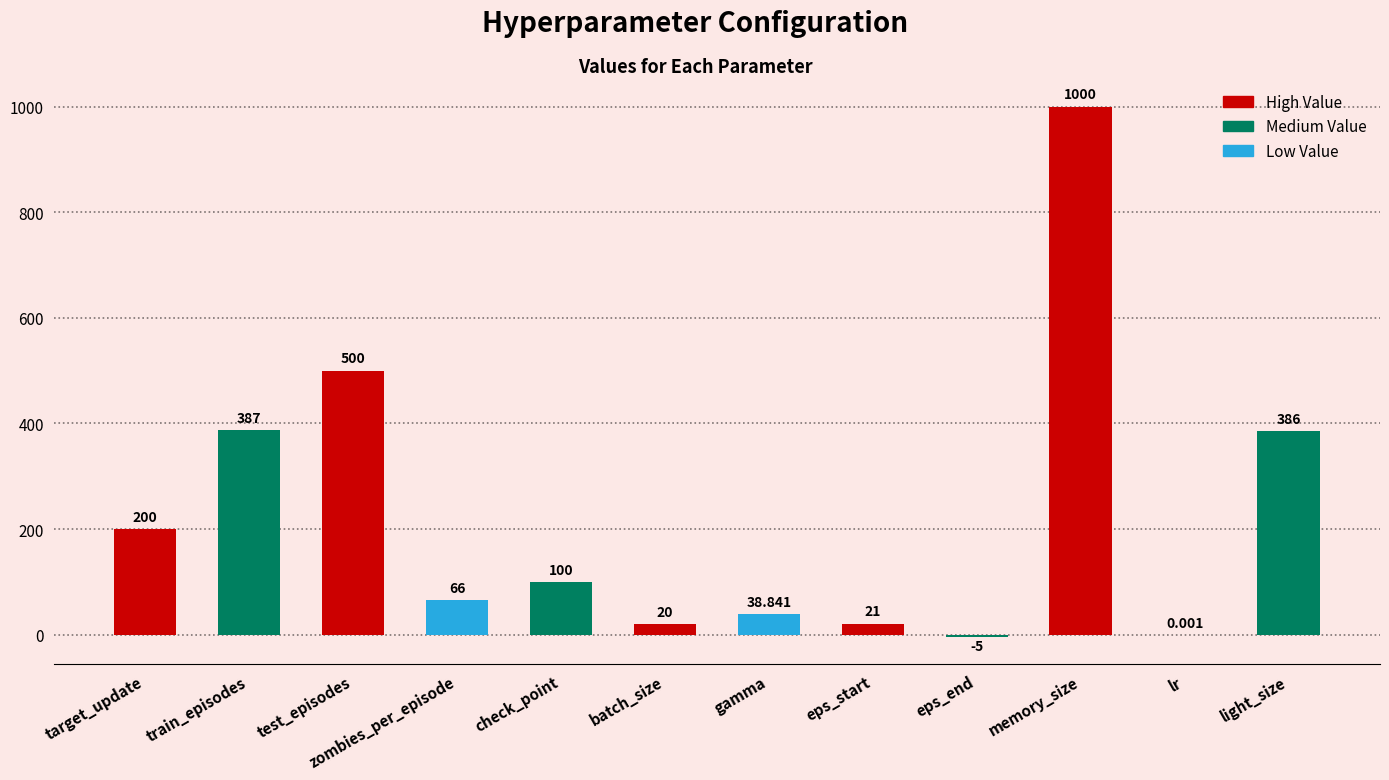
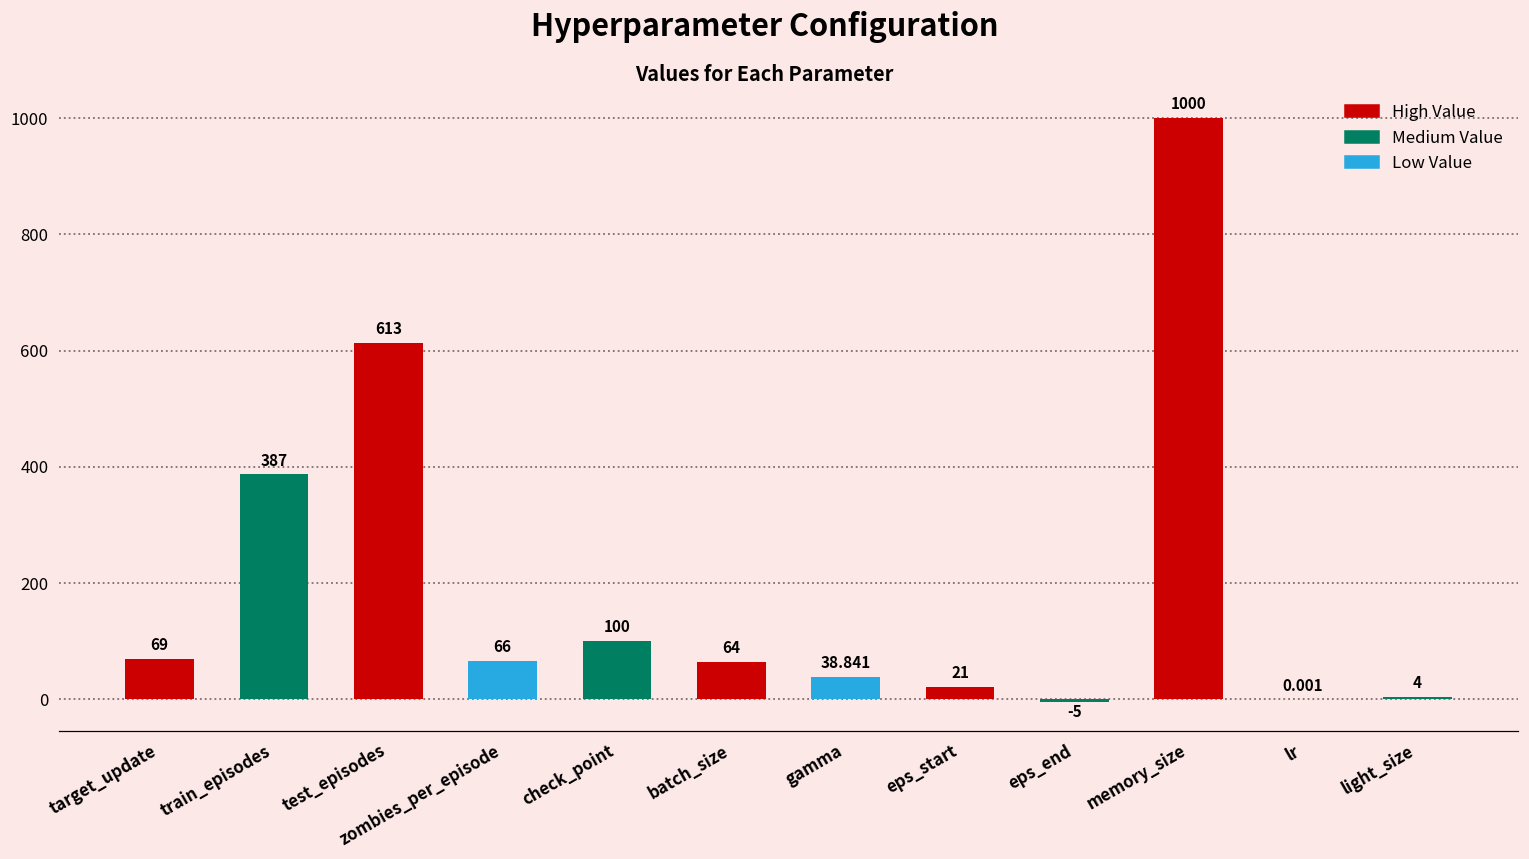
  {
-   "target_update": 200,
+   "target_update": 69,
    "train_episodes": 387,
-   "test_episodes": 500,
+   "test_episodes": 613,
    "zombies_per_episode": 66,
    "check_point": 100,
-   "batch_size": 20,
+   "batch_size": 64,
    "gamma": 38.841,
    "eps_start": 21,
    "eps_end": -5,
    "memory_size": 1000,
    "lr": 0.001,
-   "light_size": 386
+   "light_size": 4
  }
